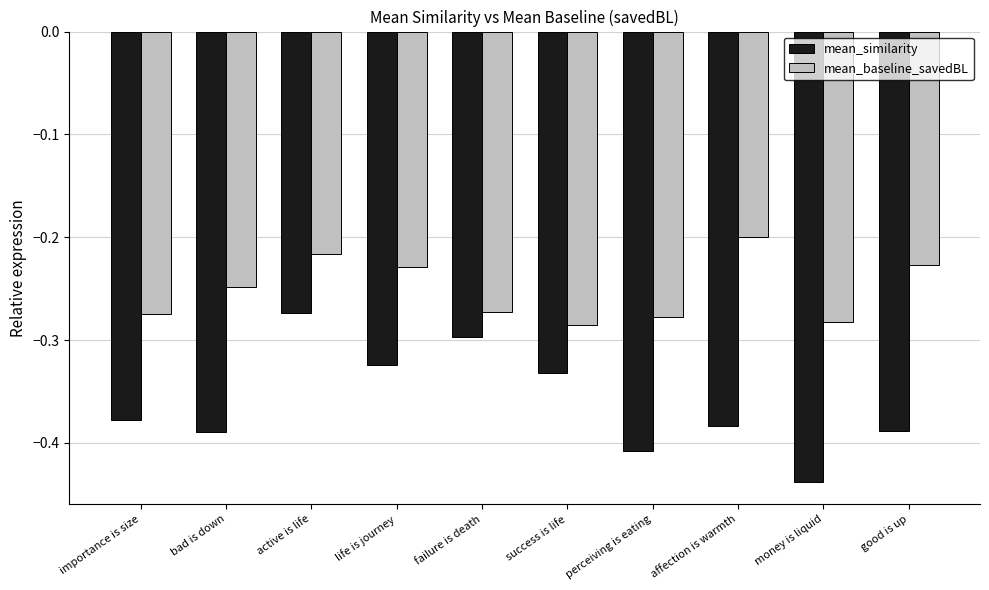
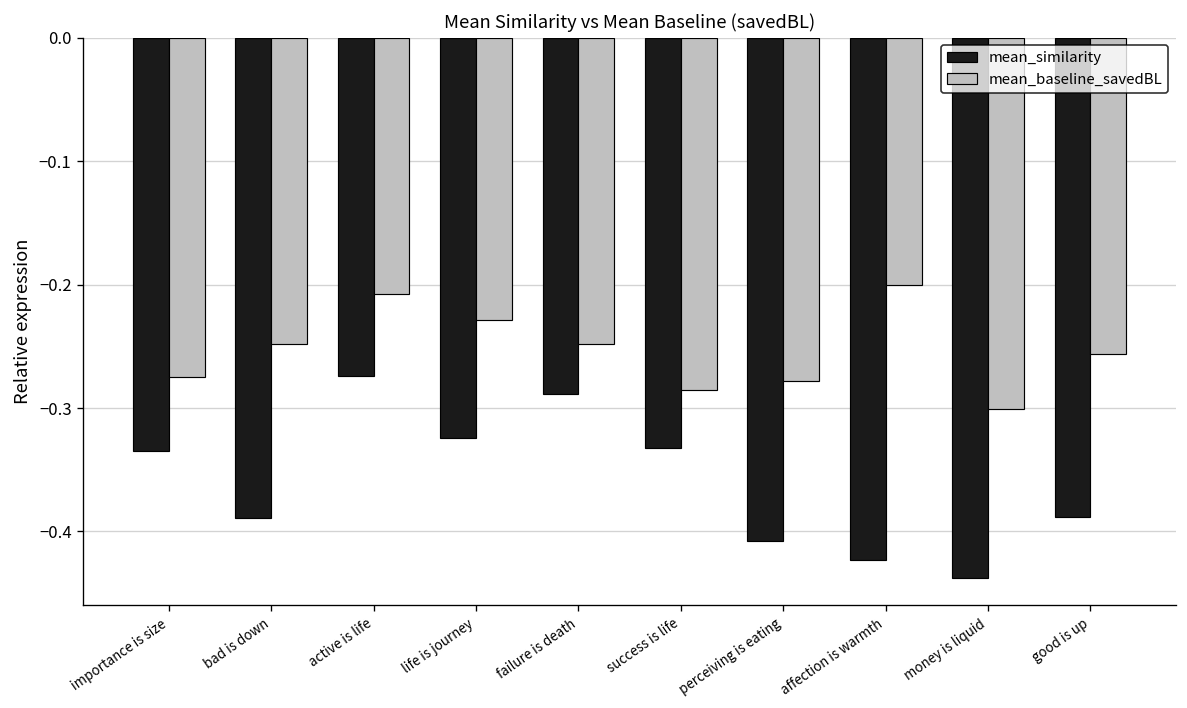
  {
    "mean_similarity": {
-     "importance is size": -0.378,
+     "importance is size": -0.335,
      "bad is down": -0.390,
      "active is life": -0.274,
      "life is journey": -0.324,
-     "failure is death": -0.297,
+     "failure is death": -0.289,
      "success is life": -0.332,
      "perceiving is eating": -0.408,
-     "affection is warmth": -0.384,
+     "affection is warmth": -0.423,
      "money is liquid": -0.438,
      "good is up": -0.388
    },
    "mean_baseline_savedBL": {
      "importance is size": -0.275,
      "bad is down": -0.248,
-     "active is life": -0.217,
+     "active is life": -0.207,
      "life is journey": -0.229,
-     "failure is death": -0.273,
+     "failure is death": -0.248,
      "success is life": -0.285,
      "perceiving is eating": -0.278,
      "affection is warmth": -0.200,
-     "money is liquid": -0.283,
-     "good is up": -0.228
+     "money is liquid": -0.301,
+     "good is up": -0.256
    }
  }
